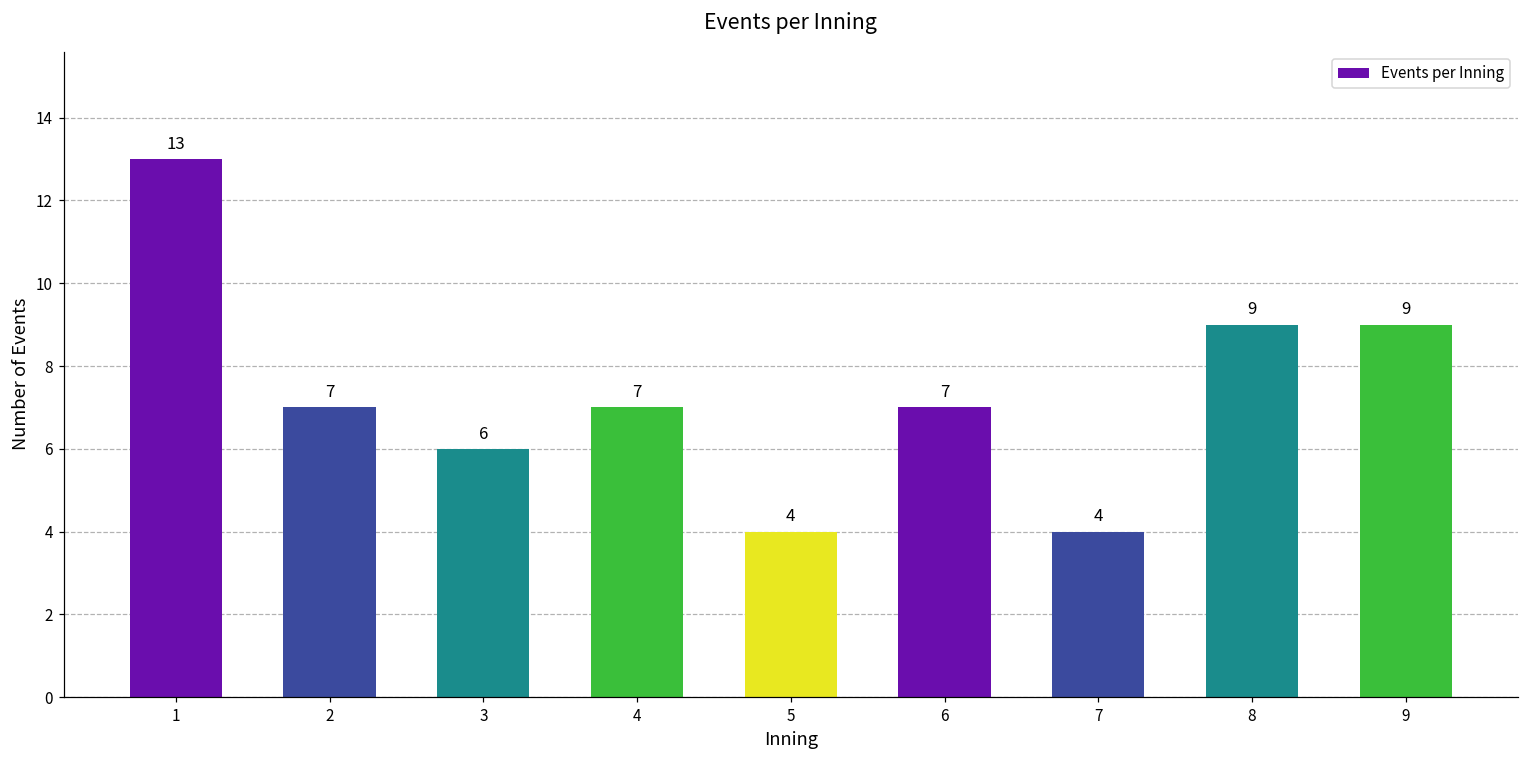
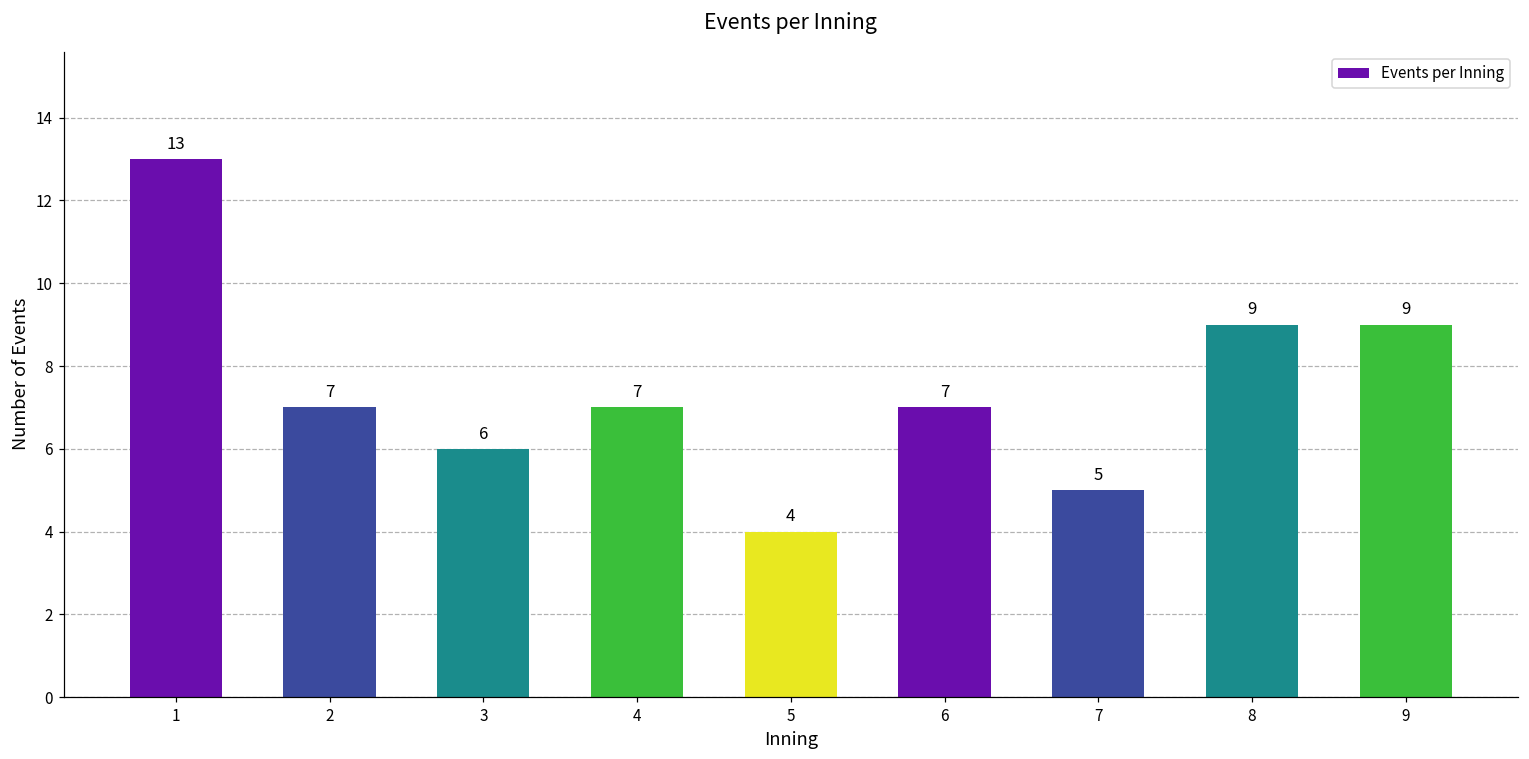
  {
    "1": 13,
    "2": 7,
    "3": 6,
    "4": 7,
    "5": 4,
    "6": 7,
-   "7": 4,
+   "7": 5,
    "8": 9,
    "9": 9
  }
